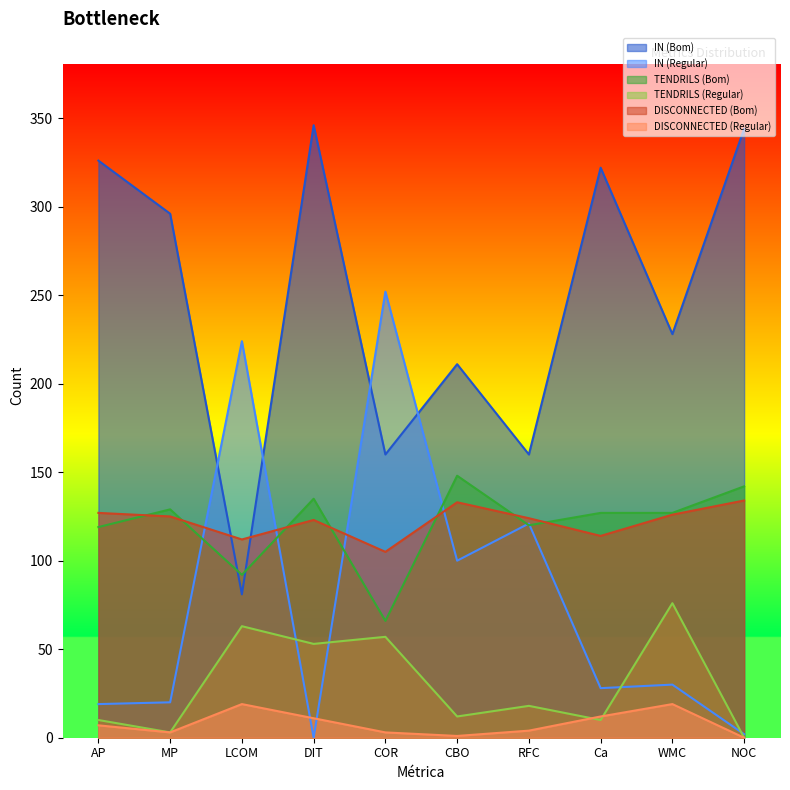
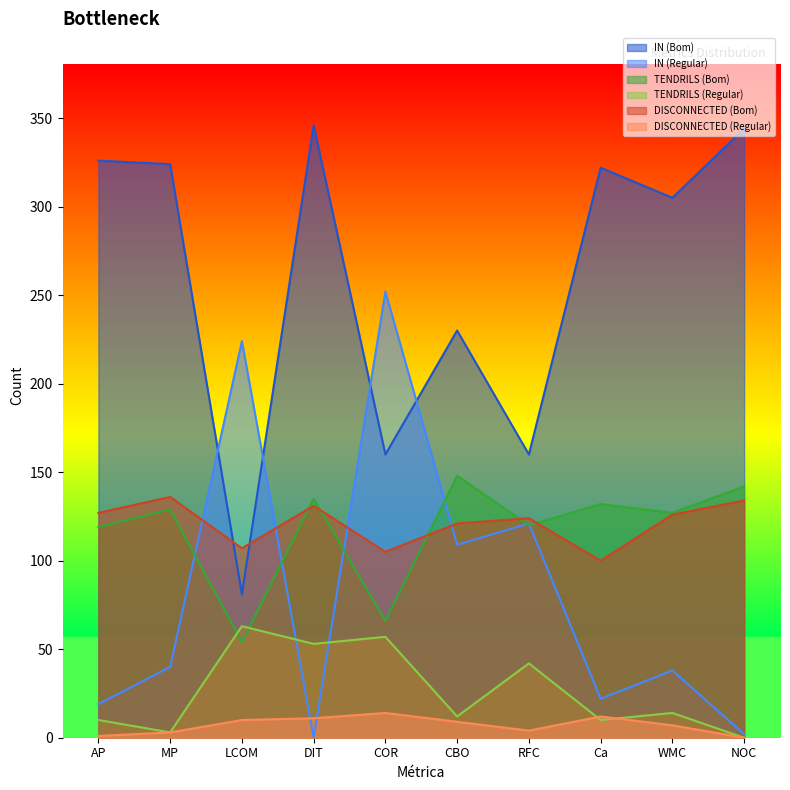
  {
    "IN (Bom)": {
      "AP": 326,
-     "MP": 296,
+     "MP": 324,
      "LCOM": 81,
      "DIT": 346,
      "COR": 160,
-     "CBO": 211,
+     "CBO": 230,
      "RFC": 160,
      "Ca": 322,
-     "WMC": 228
+     "WMC": 305
    },
    "IN (Regular)": {
      "AP": 19,
-     "MP": 20,
+     "MP": 40,
      "LCOM": 224,
      "DIT": 0,
      "COR": 252,
-     "CBO": 100,
-     "Ca": 28,
-     "WMC": 30,
+     "CBO": 109,
+     "Ca": 22,
+     "WMC": 38,
      "NOC": 2
    },
    "TENDRILS (Bom)": {
      "AP": 119,
      "MP": 129,
-     "LCOM": 92,
+     "LCOM": 54,
      "DIT": 135,
      "COR": 66,
      "CBO": 148,
-     "Ca": 127,
+     "Ca": 132,
      "NOC": 142
    },
    "TENDRILS (Regular)": {
      "AP": 10,
      "LCOM": 63,
      "DIT": 53,
      "COR": 57,
      "CBO": 12,
-     "RFC": 18,
+     "RFC": 42,
      "Ca": 10,
-     "WMC": 76
+     "WMC": 14
    },
    "DISCONNECTED (Bom)": {
      "AP": 127,
-     "MP": 125,
-     "LCOM": 112,
-     "DIT": 123,
+     "MP": 136,
+     "LCOM": 107,
+     "DIT": 131,
      "COR": 105,
-     "CBO": 133,
+     "CBO": 121,
      "RFC": 124,
-     "Ca": 114,
+     "Ca": 100,
      "NOC": 134
    },
    "DISCONNECTED (Regular)": {
-     "AP": 7,
-     "LCOM": 19,
+     "AP": 1,
+     "LCOM": 10,
      "DIT": 11,
-     "COR": 3,
-     "CBO": 1,
+     "COR": 14,
+     "CBO": 9,
      "RFC": 4,
      "Ca": 12,
-     "WMC": 19
+     "WMC": 7
    }
  }
